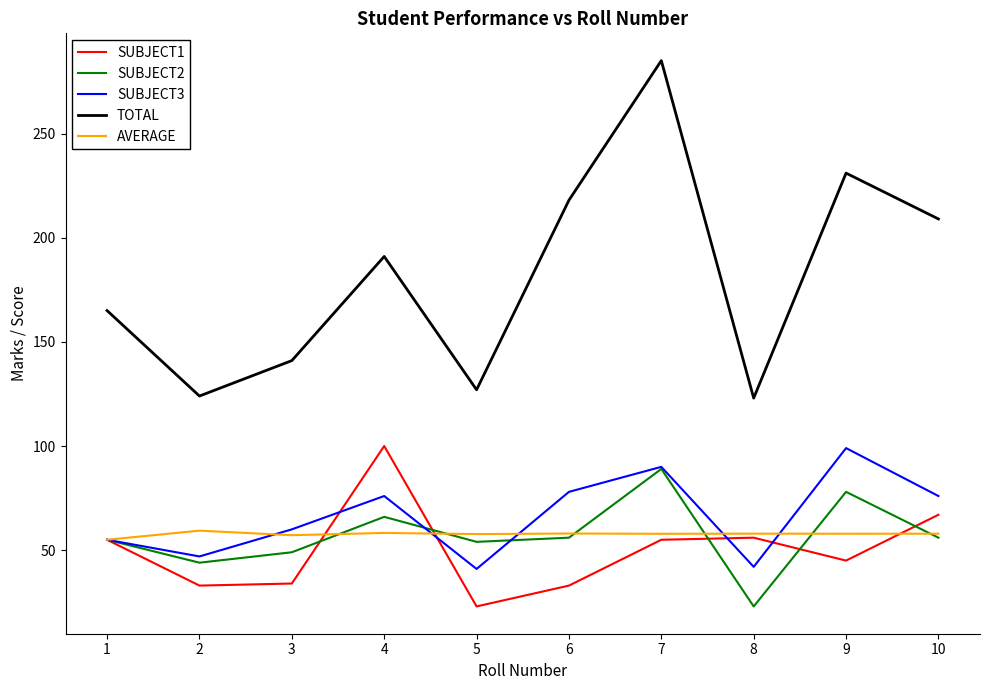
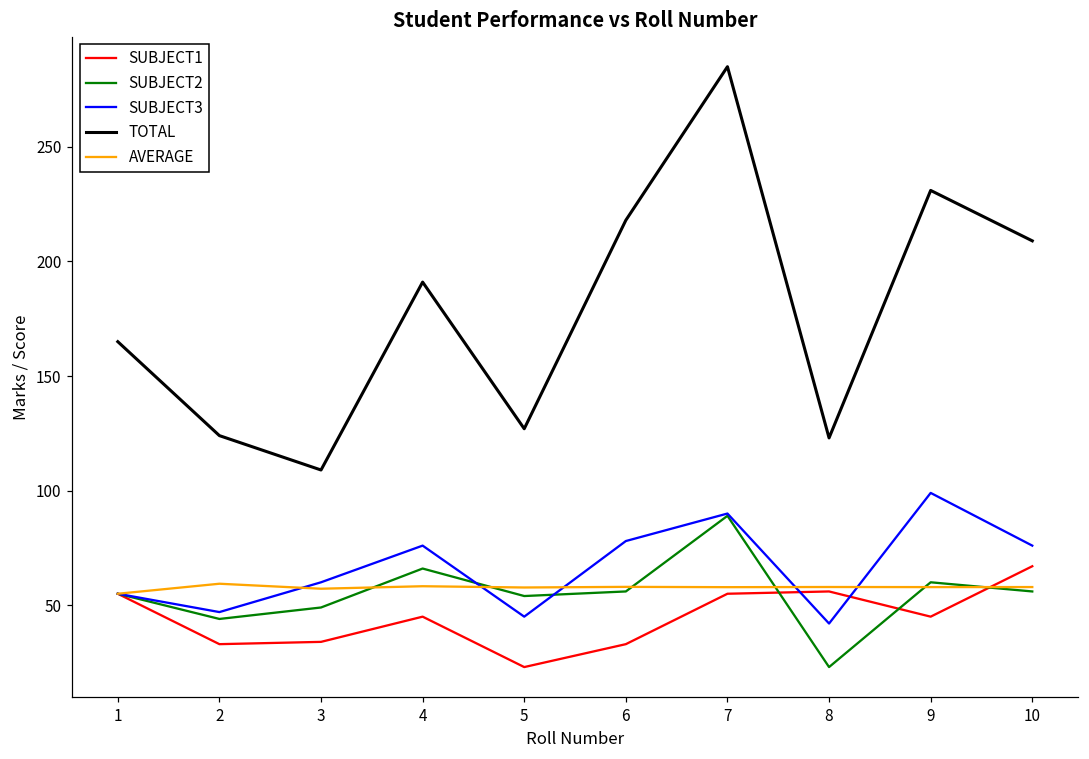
  {
    "SUBJECT1": {
      "2": 33,
      "3": 34,
-     "4": 100,
+     "4": 45,
      "5": 23,
      "6": 33,
      "7": 55,
      "8": 56,
      "9": 45,
      "10": 67
    },
    "SUBJECT2": {
      "2": 44,
      "3": 49,
      "4": 66,
      "5": 54,
      "6": 56,
      "8": 23,
-     "9": 78,
+     "9": 60,
      "10": 56
    },
    "SUBJECT3": {
      "2": 47,
      "3": 60,
      "4": 76,
-     "5": 41,
+     "5": 45,
      "6": 78,
      "8": 42,
      "9": 99,
      "10": 76
    },
    "TOTAL": {
      "1": 165,
      "2": 124,
-     "3": 141,
+     "3": 109,
      "4": 191,
      "5": 127,
      "6": 218,
      "7": 285,
      "8": 123,
      "9": 231,
      "10": 209
    },
    "AVERAGE": {
      "2": 59,
      "3": 57,
      "4": 58,
      "5": 58,
      "6": 58,
      "7": 58,
      "8": 58,
      "9": 58,
      "10": 58
    }
  }
